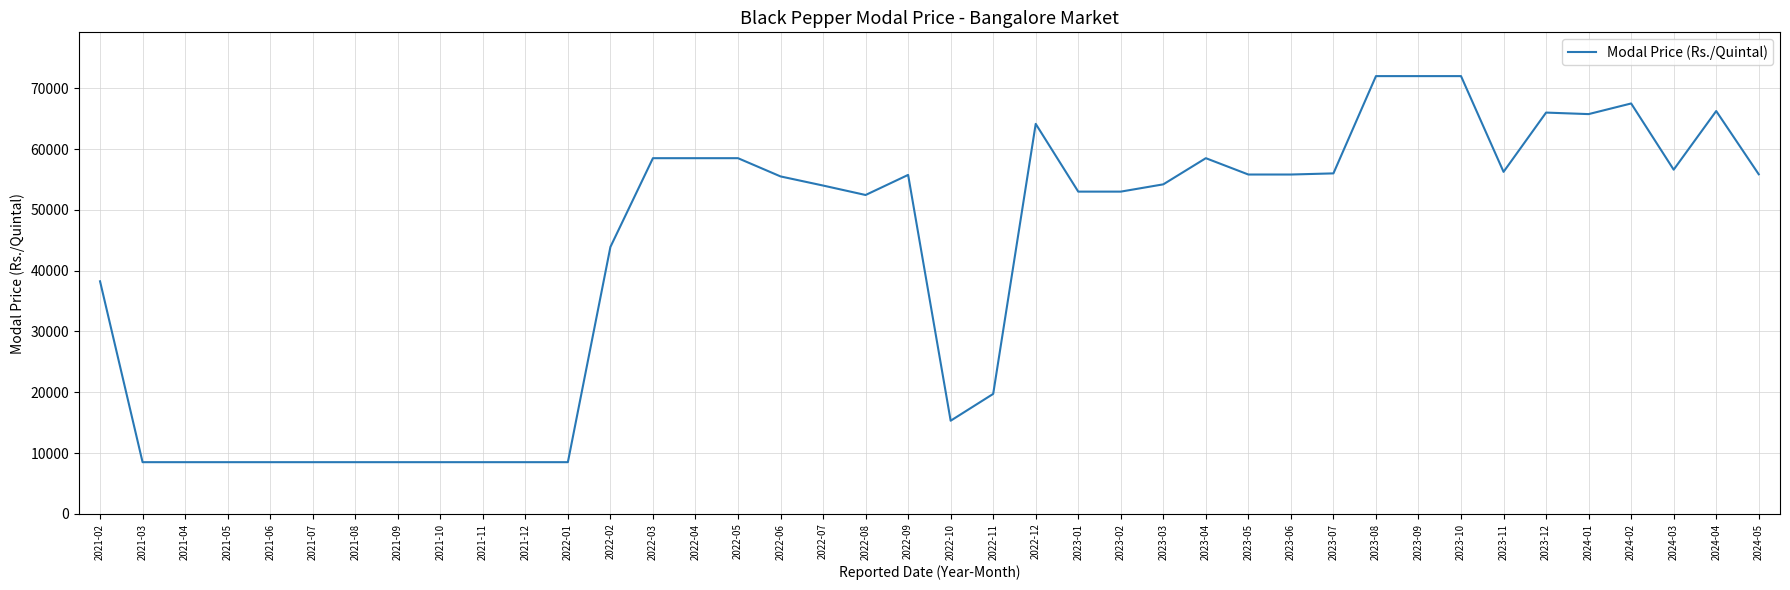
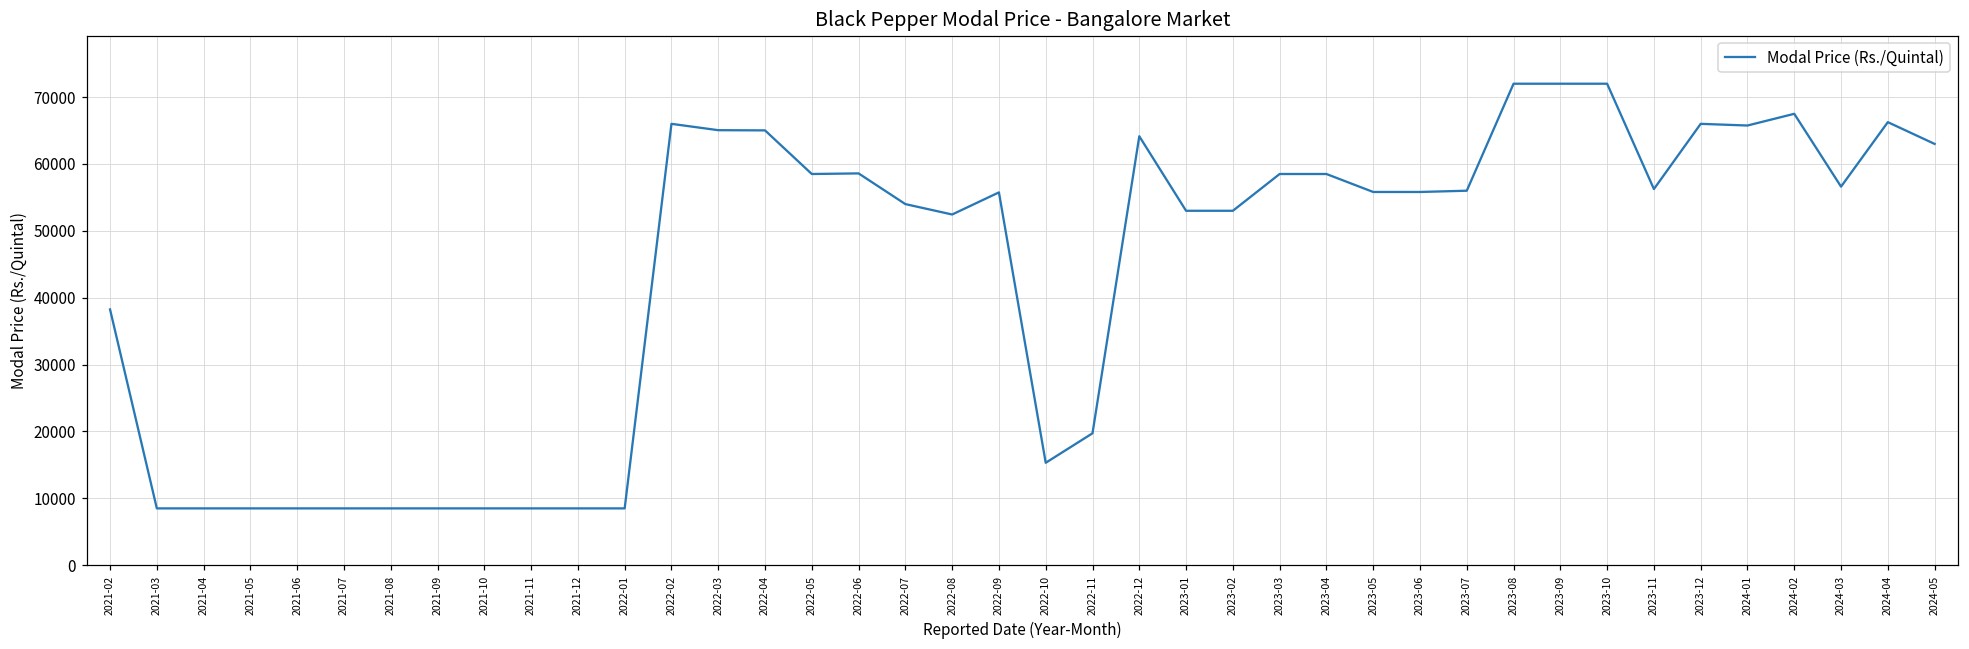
  {
    "2021-02": 38000,
    "2021-03": 9000,
    "2021-04": 9000,
    "2021-05": 9000,
    "2021-06": 9000,
    "2021-07": 9000,
    "2021-08": 9000,
    "2021-09": 9000,
    "2021-10": 9000,
    "2021-11": 9000,
    "2021-12": 9000,
    "2022-01": 9000,
-   "2022-02": 44000,
-   "2022-03": 59000,
-   "2022-04": 59000,
+   "2022-02": 66000,
+   "2022-03": 65000,
+   "2022-04": 65000,
    "2022-05": 59000,
-   "2022-06": 56000,
+   "2022-06": 59000,
    "2022-07": 54000,
    "2022-08": 52000,
    "2022-09": 56000,
    "2022-10": 15000,
    "2022-11": 20000,
    "2022-12": 64000,
    "2023-01": 53000,
    "2023-02": 53000,
-   "2023-03": 54000,
+   "2023-03": 59000,
    "2023-04": 59000,
    "2023-05": 56000,
    "2023-06": 56000,
    "2023-07": 56000,
    "2023-08": 72000,
    "2023-09": 72000,
    "2023-10": 72000,
    "2023-11": 56000,
    "2023-12": 66000,
    "2024-01": 66000,
    "2024-02": 68000,
    "2024-03": 57000,
    "2024-04": 66000,
-   "2024-05": 56000
+   "2024-05": 63000
  }
